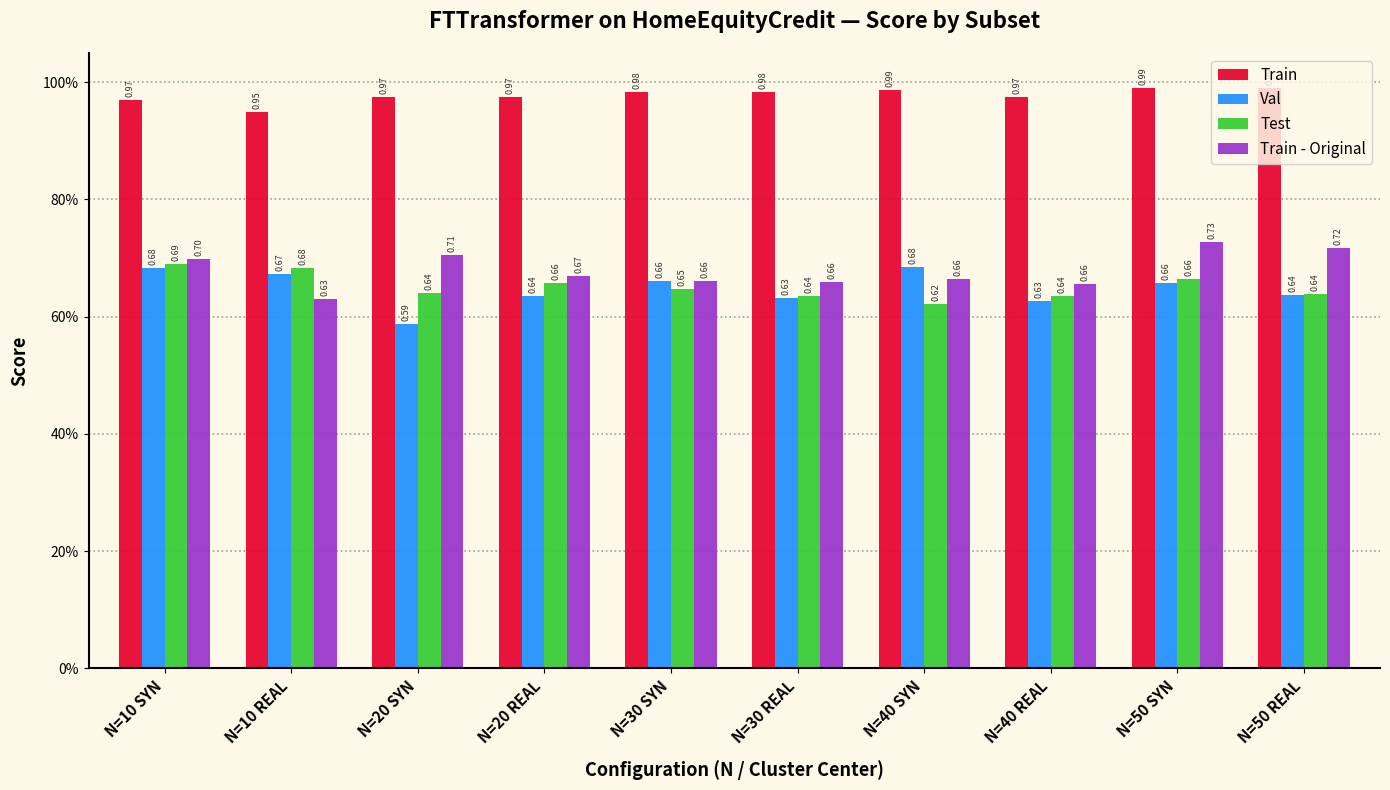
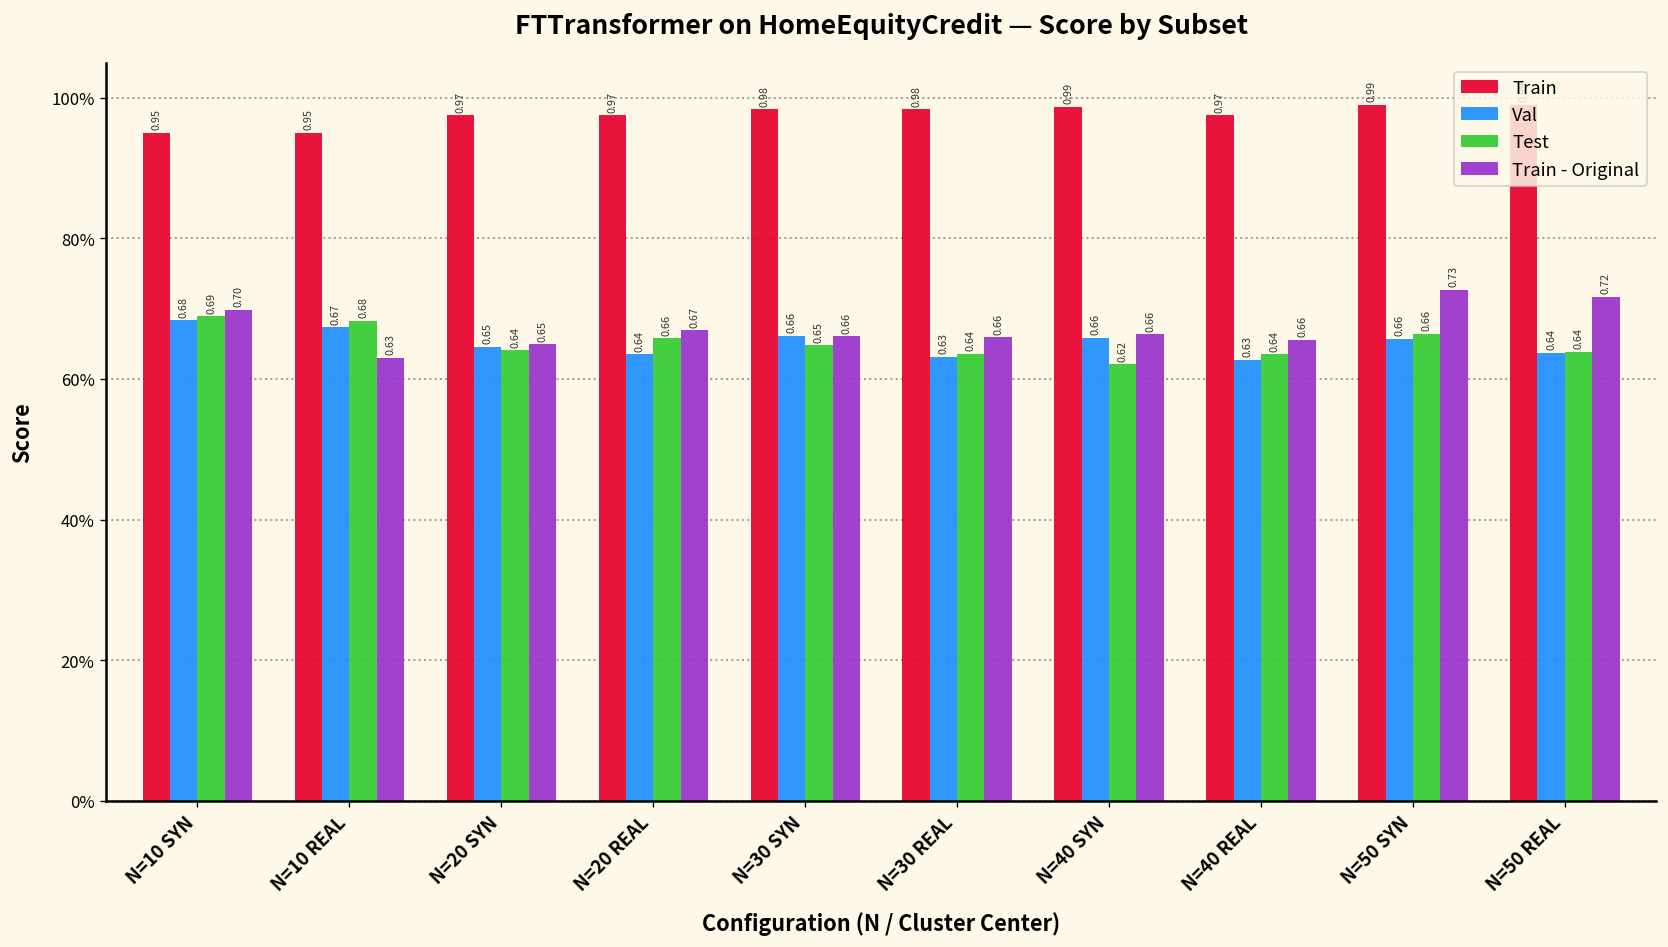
  {
    "Train": {
-     "N=10 SYN": 0.97,
+     "N=10 SYN": 0.95,
      "N=10 REAL": 0.95,
      "N=20 SYN": 0.97,
      "N=20 REAL": 0.97,
      "N=30 SYN": 0.98,
      "N=30 REAL": 0.98,
      "N=40 SYN": 0.99,
      "N=40 REAL": 0.97,
      "N=50 SYN": 0.99
    },
    "Val": {
      "N=10 SYN": 0.68,
      "N=10 REAL": 0.67,
-     "N=20 SYN": 0.59,
+     "N=20 SYN": 0.65,
      "N=20 REAL": 0.64,
      "N=30 SYN": 0.66,
      "N=30 REAL": 0.63,
-     "N=40 SYN": 0.68,
+     "N=40 SYN": 0.66,
      "N=40 REAL": 0.63,
      "N=50 SYN": 0.66,
      "N=50 REAL": 0.64
    },
    "Test": {
      "N=10 SYN": 0.69,
      "N=10 REAL": 0.68,
      "N=20 SYN": 0.64,
      "N=20 REAL": 0.66,
      "N=30 SYN": 0.65,
      "N=30 REAL": 0.64,
      "N=40 SYN": 0.62,
      "N=40 REAL": 0.64,
      "N=50 SYN": 0.66,
      "N=50 REAL": 0.64
    },
    "Train - Original": {
      "N=10 SYN": 0.70,
      "N=10 REAL": 0.63,
-     "N=20 SYN": 0.71,
+     "N=20 SYN": 0.65,
      "N=20 REAL": 0.67,
      "N=30 SYN": 0.66,
      "N=30 REAL": 0.66,
      "N=40 SYN": 0.66,
      "N=40 REAL": 0.66,
      "N=50 SYN": 0.73,
      "N=50 REAL": 0.72
    }
  }
